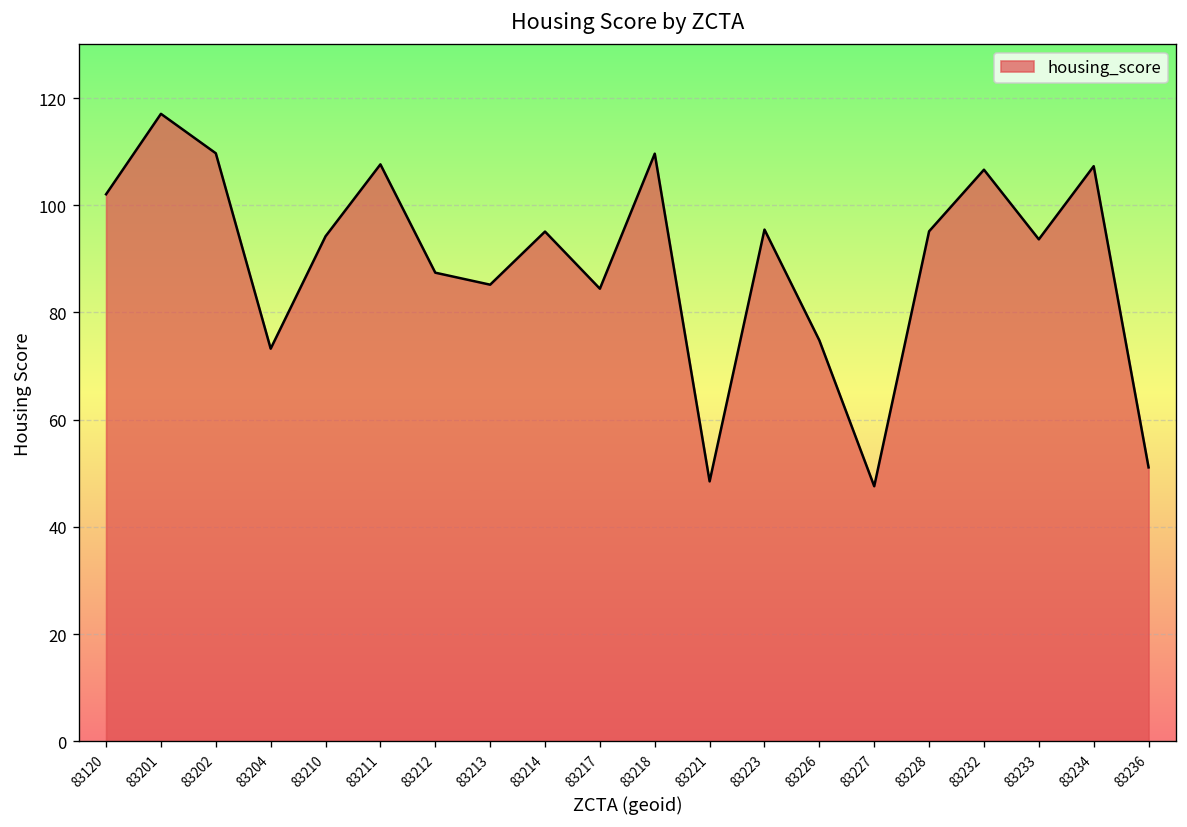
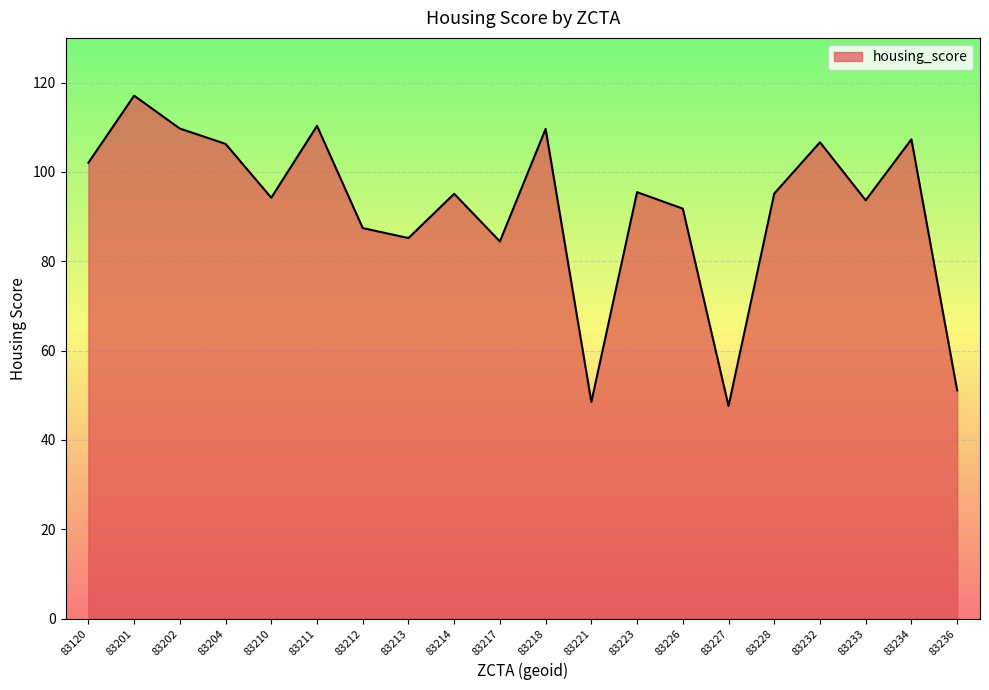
  {
    "83120": 102,
    "83201": 117,
    "83202": 110,
-   "83204": 73,
+   "83204": 106,
    "83210": 94,
-   "83211": 108,
+   "83211": 110,
    "83212": 87,
    "83213": 85,
    "83214": 95,
    "83217": 84,
    "83218": 110,
    "83221": 48,
    "83223": 95,
-   "83226": 75,
+   "83226": 92,
    "83227": 48,
    "83228": 95,
    "83232": 107,
    "83233": 94,
    "83234": 107,
    "83236": 51
  }
